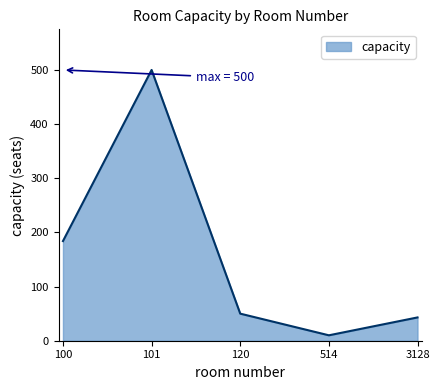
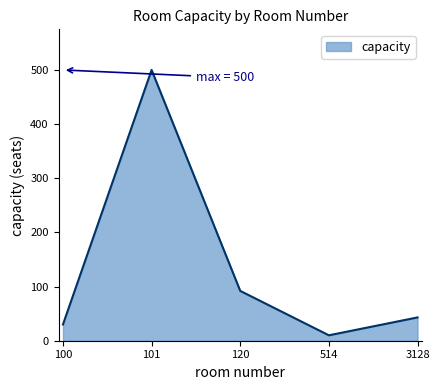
  {
-   "100": 180,
-   "120": 50,
+   "100": 30,
+   "120": 90,
    "514": 10,
    "3128": 40
  }
